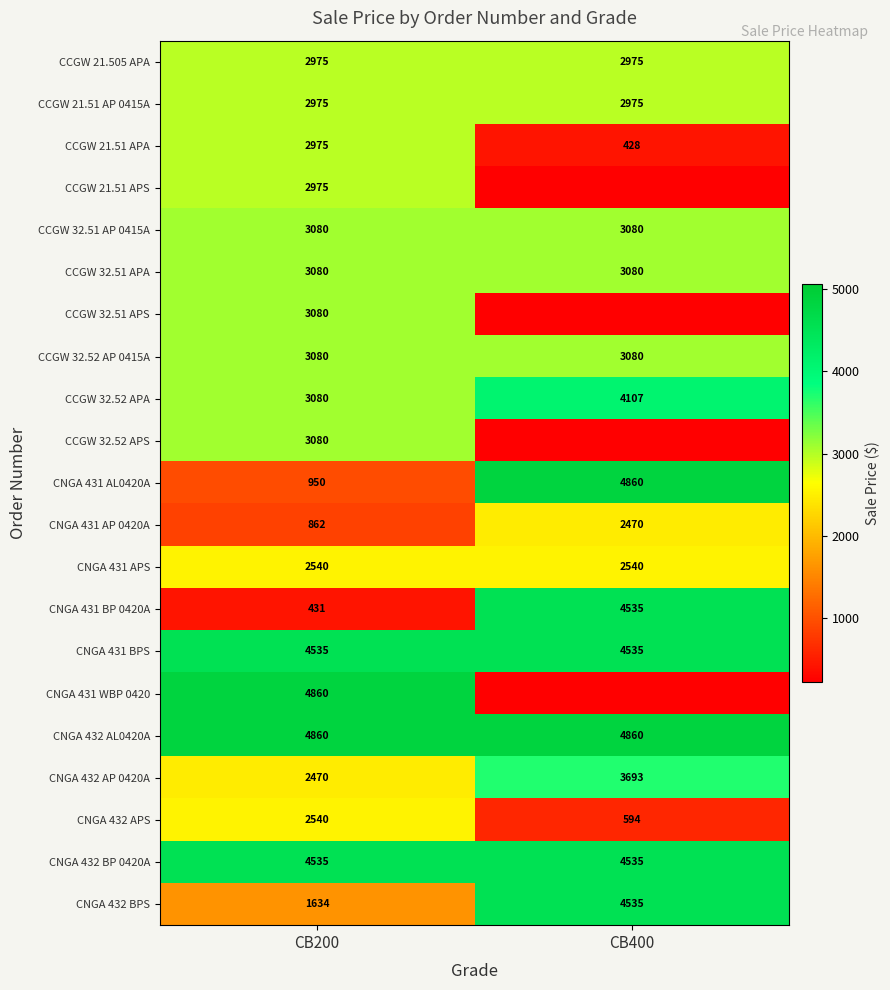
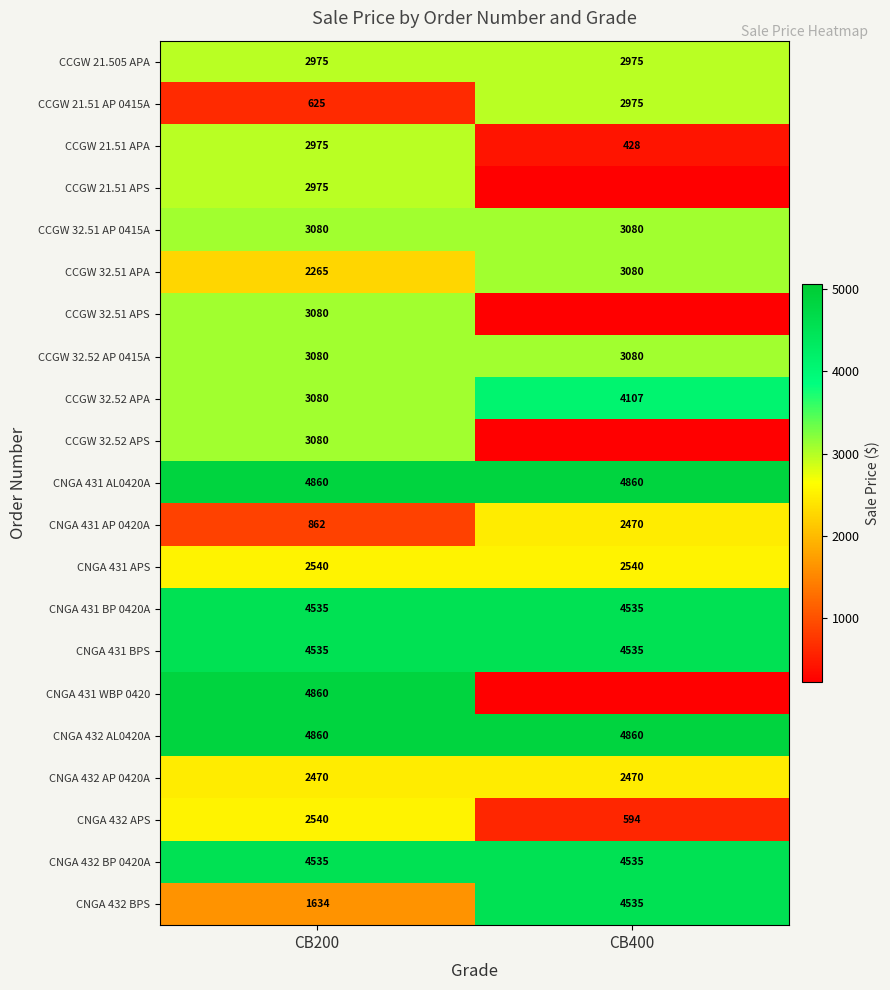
  {
    "CCGW 21.505 APA": {
      "CB200": 2975,
      "CB400": 2975
    },
    "CCGW 21.51 AP 0415A": {
-     "CB200": 2975,
+     "CB200": 625,
      "CB400": 2975
    },
    "CCGW 21.51 APA": {
      "CB200": 2975,
      "CB400": 428
    },
    "CCGW 21.51 APS": {
      "CB200": 2975
    },
    "CCGW 32.51 AP 0415A": {
      "CB200": 3080,
      "CB400": 3080
    },
    "CCGW 32.51 APA": {
-     "CB200": 3080,
+     "CB200": 2265,
      "CB400": 3080
    },
    "CCGW 32.51 APS": {
      "CB200": 3080
    },
    "CCGW 32.52 AP 0415A": {
      "CB200": 3080,
      "CB400": 3080
    },
    "CCGW 32.52 APA": {
      "CB200": 3080,
      "CB400": 4107
    },
    "CCGW 32.52 APS": {
      "CB200": 3080
    },
    "CNGA 431 AL0420A": {
-     "CB200": 950,
+     "CB200": 4860,
      "CB400": 4860
    },
    "CNGA 431 AP 0420A": {
      "CB200": 862,
      "CB400": 2470
    },
    "CNGA 431 APS": {
      "CB200": 2540,
      "CB400": 2540
    },
    "CNGA 431 BP 0420A": {
-     "CB200": 431,
+     "CB200": 4535,
      "CB400": 4535
    },
    "CNGA 431 BPS": {
      "CB200": 4535,
      "CB400": 4535
    },
    "CNGA 431 WBP 0420": {
      "CB200": 4860
    },
    "CNGA 432 AL0420A": {
      "CB200": 4860,
      "CB400": 4860
    },
    "CNGA 432 AP 0420A": {
      "CB200": 2470,
-     "CB400": 3693
+     "CB400": 2470
    },
    "CNGA 432 APS": {
      "CB200": 2540,
      "CB400": 594
    },
    "CNGA 432 BP 0420A": {
      "CB200": 4535,
      "CB400": 4535
    },
    "CNGA 432 BPS": {
      "CB200": 1634,
      "CB400": 4535
    }
  }
